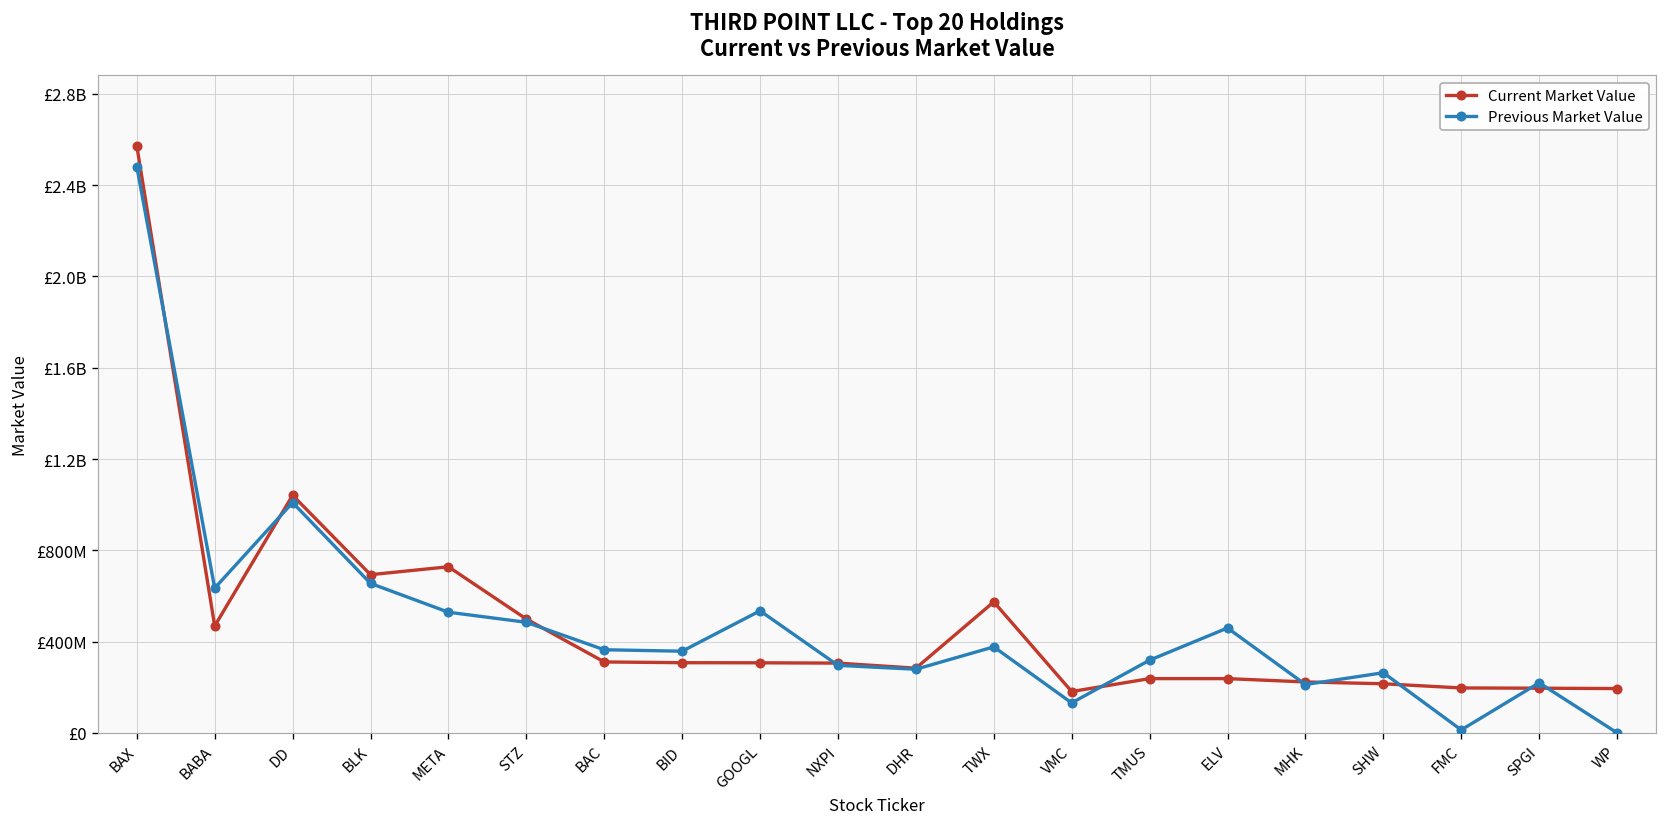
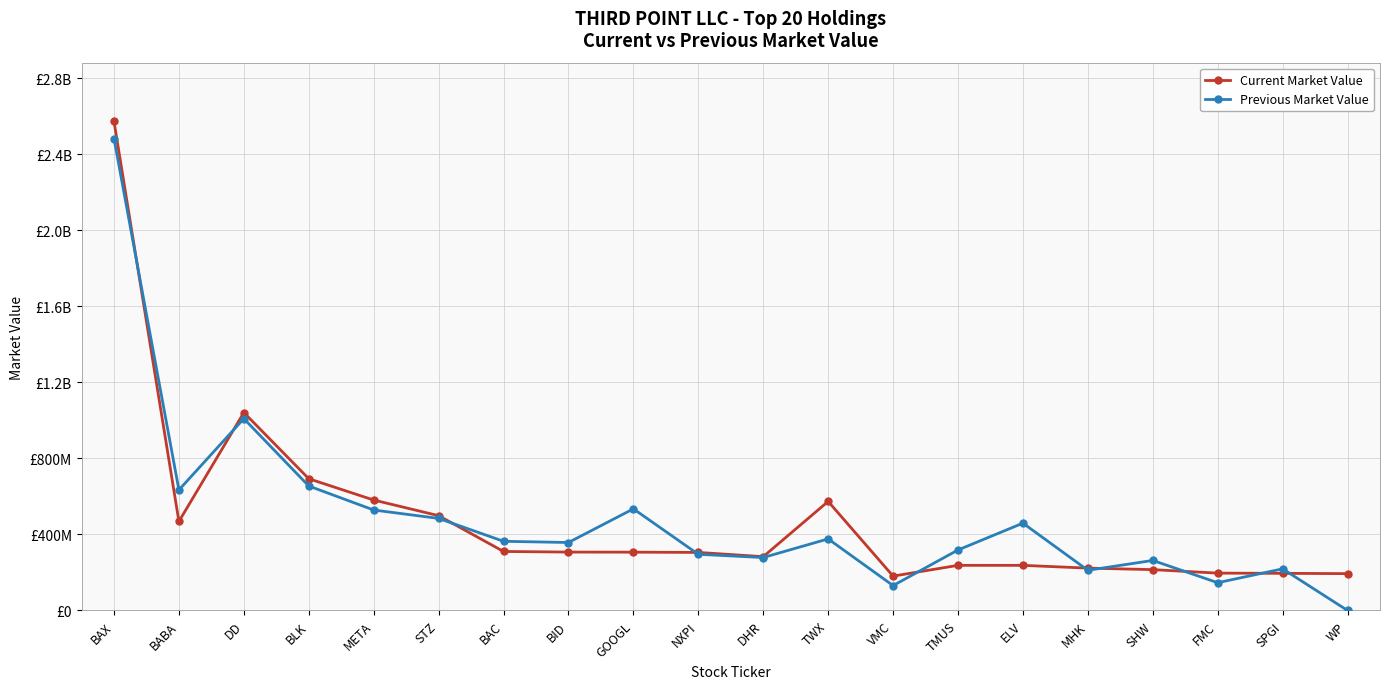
  {
    "Current Market Value": {
      "BAX": "£2570000000",
      "BABA": "£470000000",
      "DD": "£1040000000",
      "BLK": "£690000000",
-     "META": "£730000000",
+     "META": "£580000000",
      "STZ": "£500000000",
      "BAC": "£310000000",
      "BID": "£310000000",
      "GOOGL": "£310000000",
      "TWX": "£570000000",
      "VMC": "£180000000",
      "TMUS": "£240000000",
      "ELV": "£240000000",
      "SHW": "£210000000",
      "FMC": "£200000000",
      "SPGI": "£200000000",
      "WP": "£190000000"
    },
    "Previous Market Value": {
      "BAX": "£2480000000",
      "BABA": "£630000000",
      "DD": "£1010000000",
      "BLK": "£650000000",
      "META": "£530000000",
      "STZ": "£480000000",
      "BAC": "£360000000",
      "BID": "£360000000",
      "GOOGL": "£530000000",
      "TWX": "£380000000",
      "VMC": "£130000000",
      "TMUS": "£320000000",
      "ELV": "£460000000",
      "SHW": "£260000000",
-     "FMC": "£10000000",
+     "FMC": "£150000000",
      "SPGI": "£220000000",
      "WP": "£0"
    }
  }
